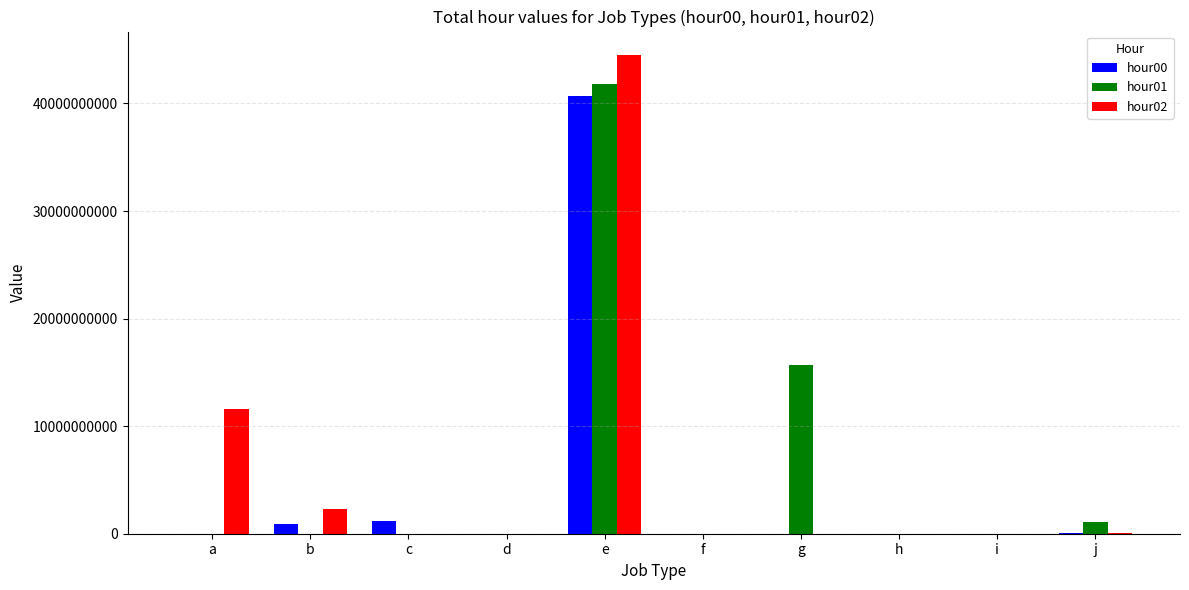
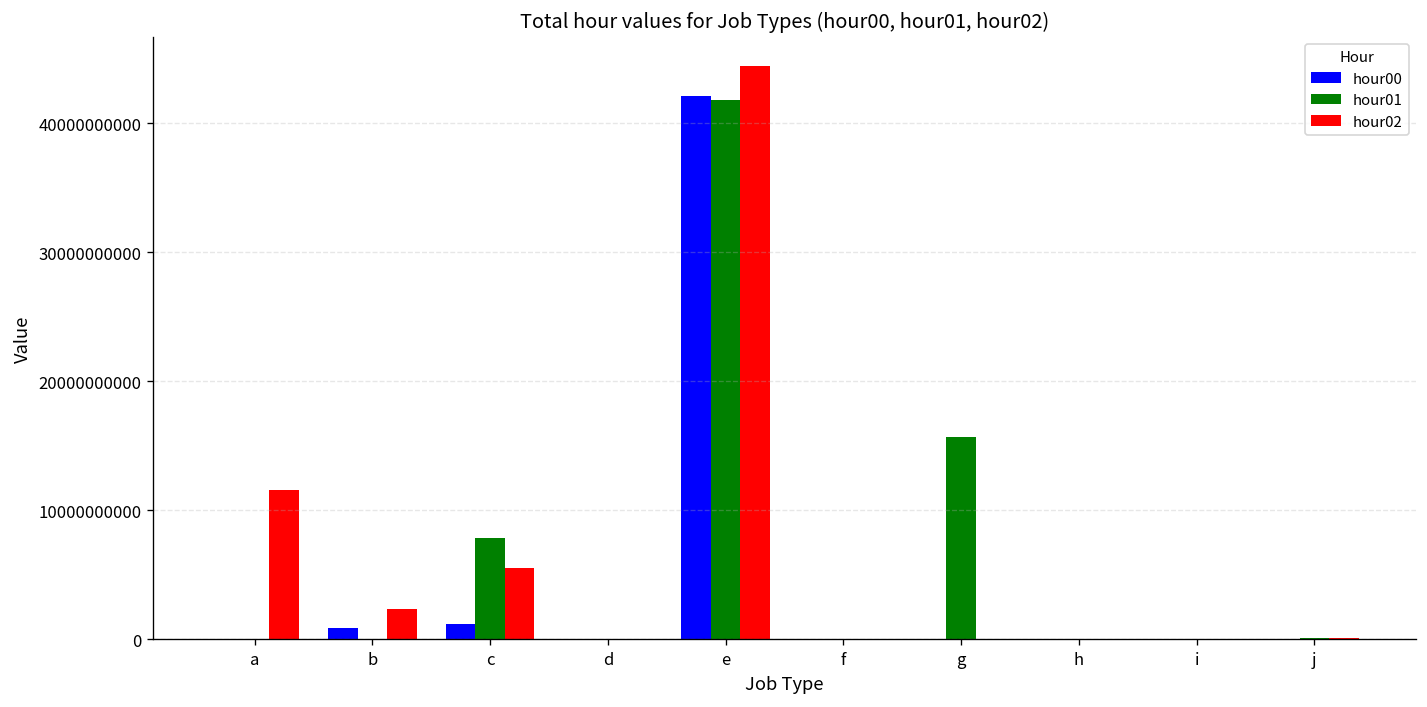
  {
    "hour00": {
      "b": 900000000,
      "c": 1200000000,
-     "e": 40700000000
+     "e": 42100000000
    },
    "hour01": {
-     "c": 0,
+     "c": 7900000000,
      "e": 41800000000,
      "g": 15700000000,
-     "j": 1100000000
+     "j": 100000000
    },
    "hour02": {
      "a": 11600000000,
      "b": 2300000000,
-     "c": 0,
+     "c": 5500000000,
      "e": 44500000000
    }
  }
